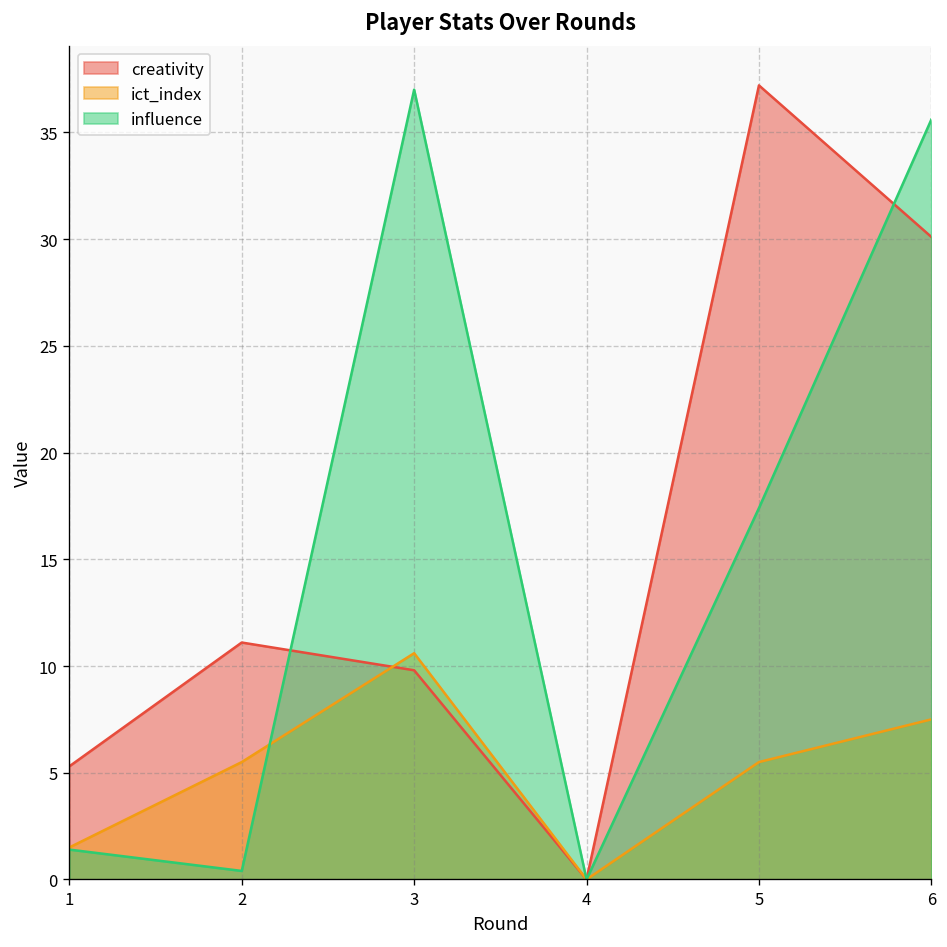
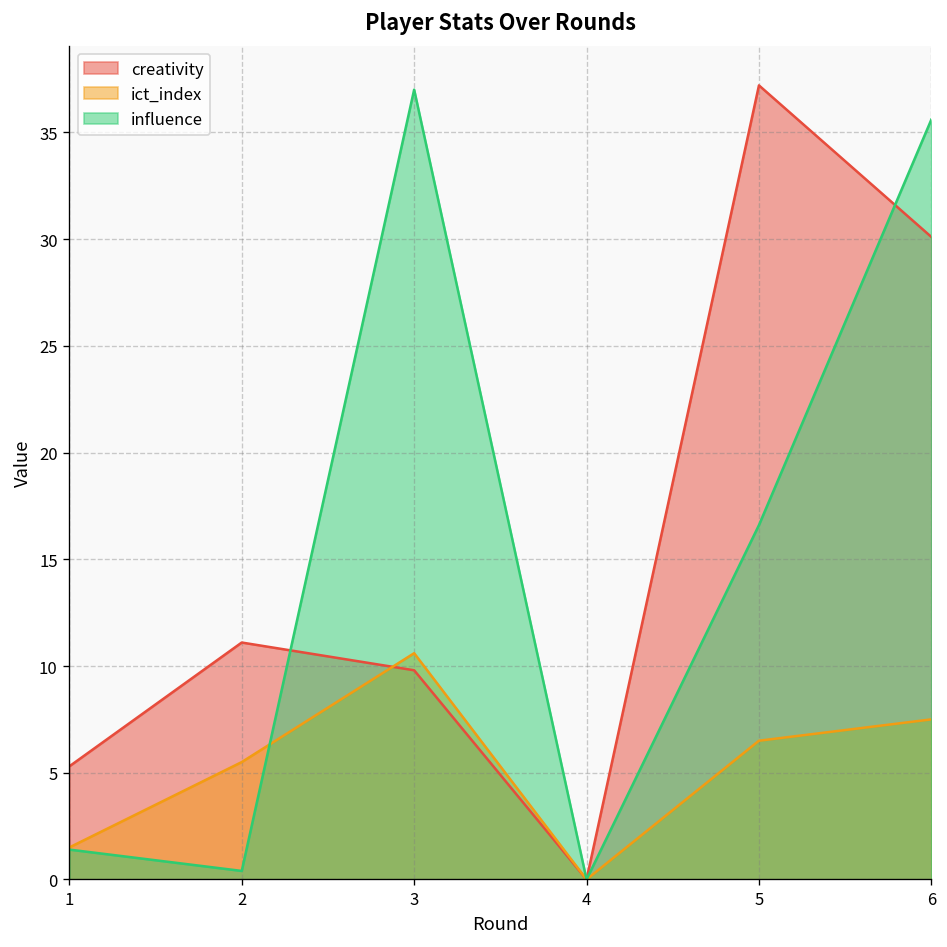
  {
    "creativity": {
      "1": 5.3,
      "2": 11.1,
      "3": 9.8,
      "5": 37.2,
      "6": 30.1
    },
    "ict_index": {
      "2": 5.5,
      "3": 10.6,
-     "5": 5.5,
+     "5": 6.5,
      "6": 7.5
    },
    "influence": {
      "2": 0.4,
      "3": 37.0,
-     "5": 17.4,
+     "5": 16.6,
      "6": 35.6
    }
  }
